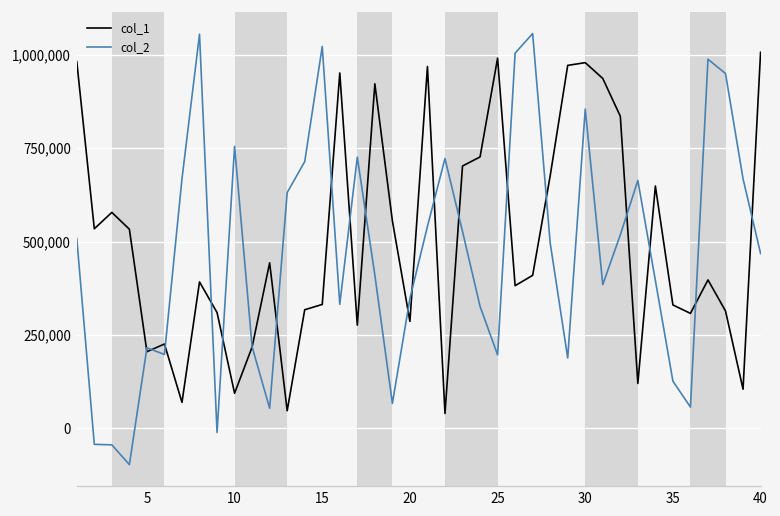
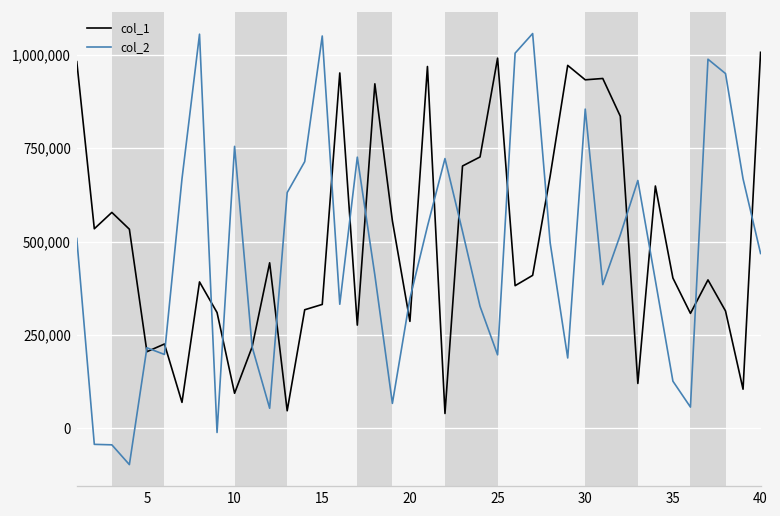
  {
    "col_1": {
      "5": "210,000",
      "10": "90,000",
      "15": "330,000",
      "20": "290,000",
      "25": "990,000",
-     "30": "980,000",
-     "35": "330,000",
+     "30": "930,000",
+     "35": "400,000",
      "40": "1,010,000"
    },
    "col_2": {
      "5": "220,000",
      "10": "750,000",
-     "15": "1,020,000",
+     "15": "1,050,000",
      "20": "350,000",
      "25": "200,000",
      "30": "850,000",
      "35": "130,000",
      "40": "470,000"
    }
  }
